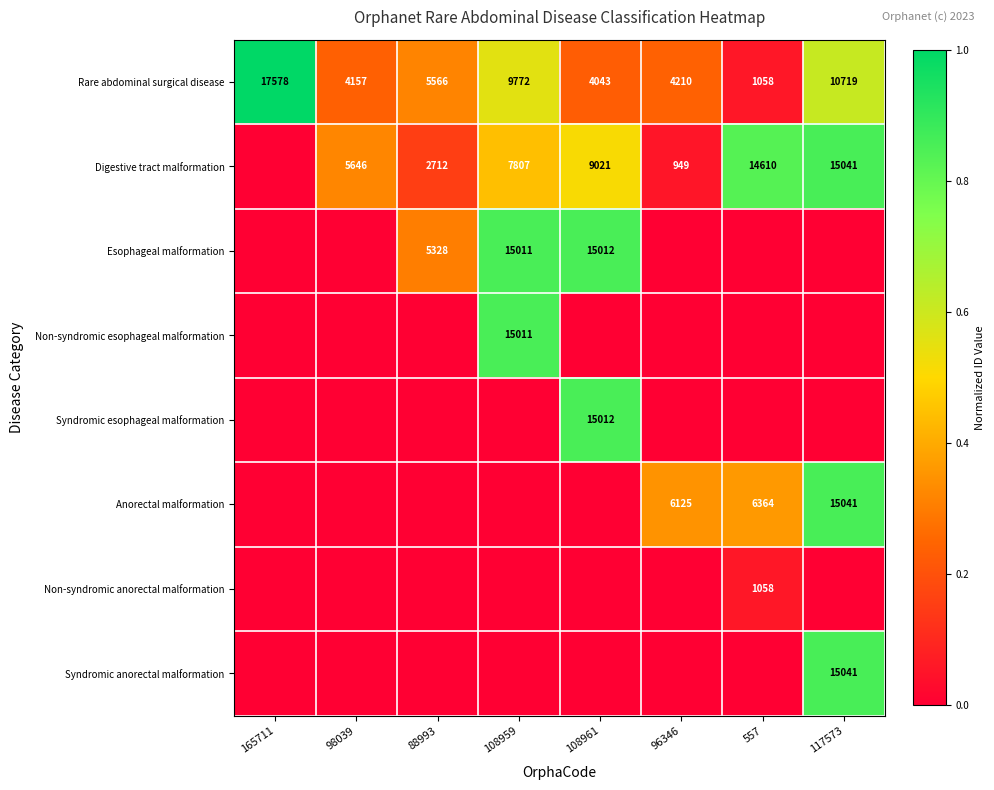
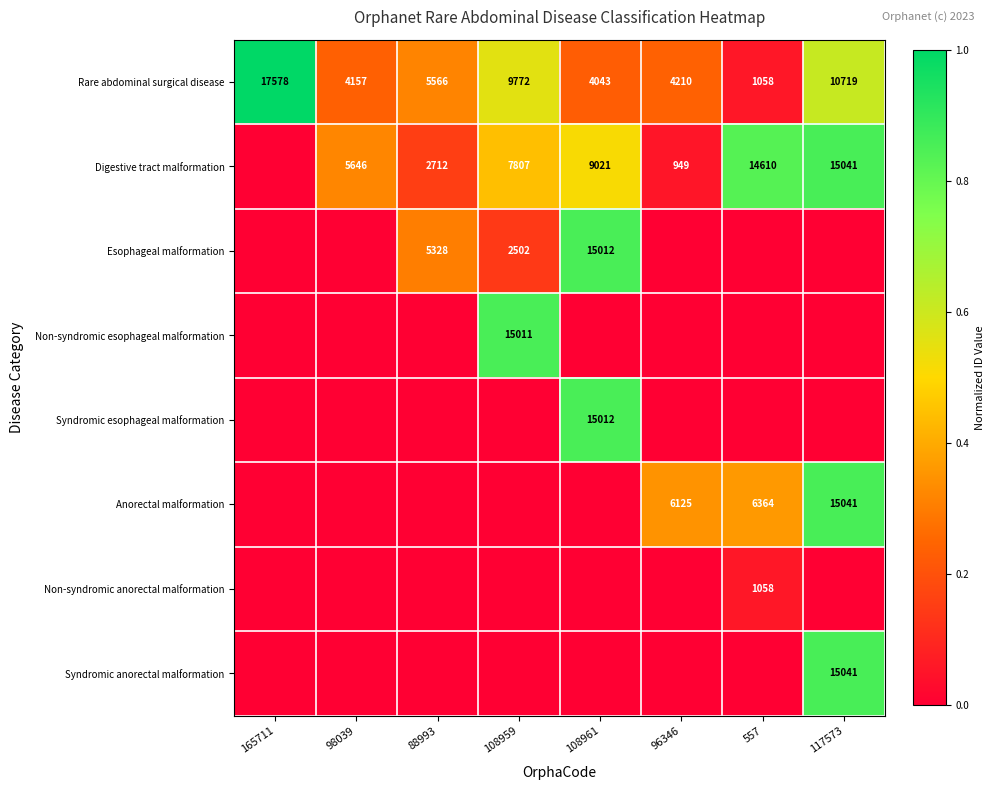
  {
    "Rare abdominal surgical disease": {
      "165711": 17578,
      "98039": 4157,
      "88993": 5566,
      "108959": 9772,
      "108961": 4043,
      "96346": 4210,
      "557": 1058,
      "117573": 10719
    },
    "Digestive tract malformation": {
      "98039": 5646,
      "88993": 2712,
      "108959": 7807,
      "108961": 9021,
      "96346": 949,
      "557": 14610,
      "117573": 15041
    },
    "Esophageal malformation": {
      "88993": 5328,
-     "108959": 15011,
+     "108959": 2502,
      "108961": 15012
    },
    "Non-syndromic esophageal malformation": {
      "108959": 15011
    },
    "Syndromic esophageal malformation": {
      "108961": 15012
    },
    "Anorectal malformation": {
      "96346": 6125,
      "557": 6364,
      "117573": 15041
    },
    "Non-syndromic anorectal malformation": {
      "557": 1058
    },
    "Syndromic anorectal malformation": {
      "117573": 15041
    }
  }
